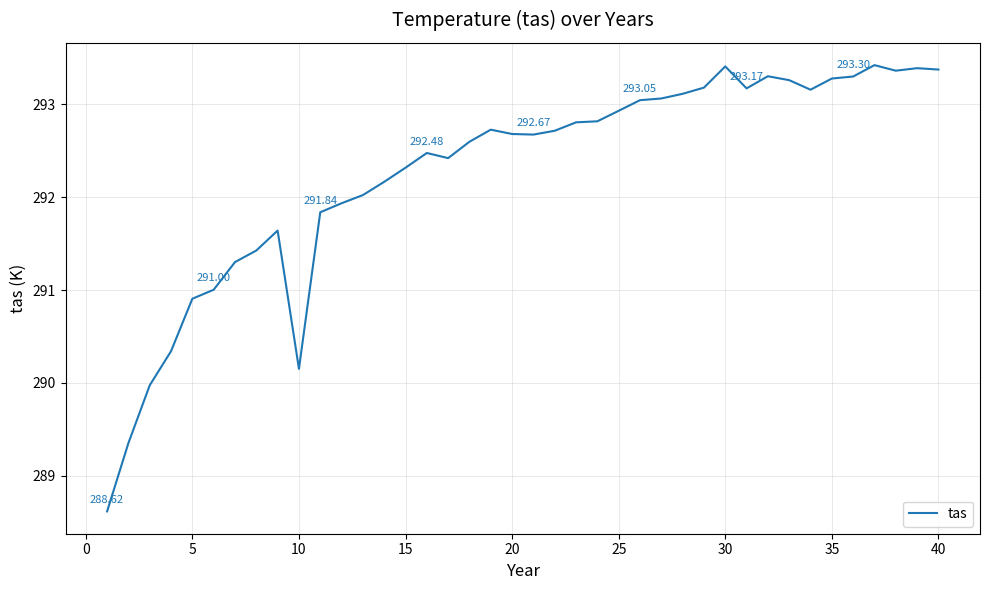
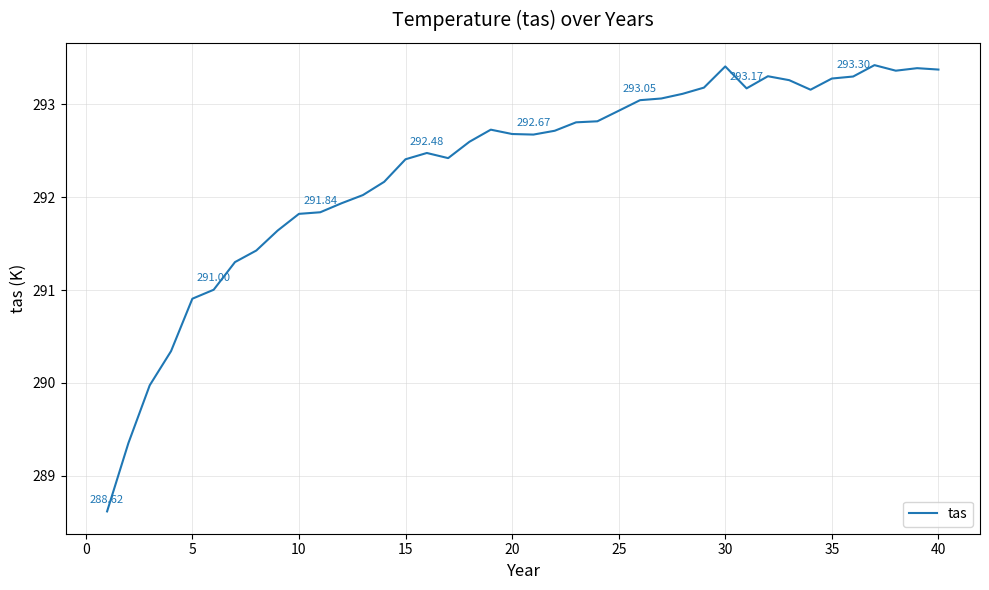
  {
    "5": 290.9,
-   "10": 290.2,
-   "15": 292.3,
+   "10": 291.8,
+   "15": 292.4,
    "20": 292.7,
    "25": 292.9,
    "30": 293.4,
    "35": 293.3,
    "40": 293.4
  }
